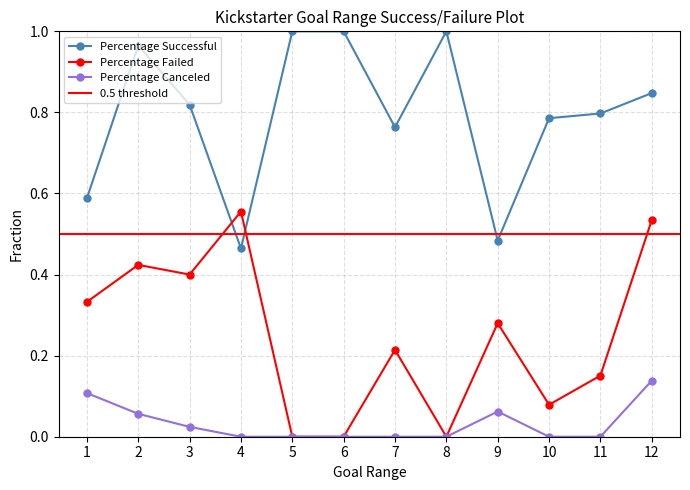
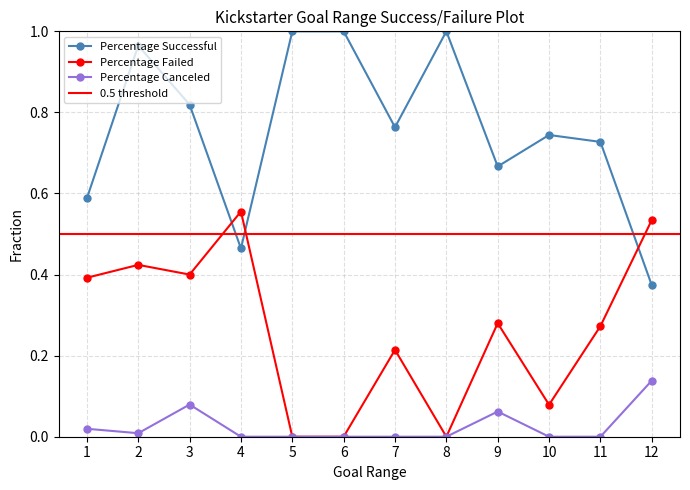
  {
    "Percentage Successful": {
      "1": 0.59,
      "3": 0.82,
      "4": 0.46,
      "5": 1.00,
      "6": 1.00,
      "7": 0.76,
      "8": 1.00,
-     "9": 0.48,
-     "10": 0.79,
-     "11": 0.80,
-     "12": 0.85
+     "9": 0.67,
+     "10": 0.74,
+     "11": 0.73,
+     "12": 0.37
    },
    "Percentage Failed": {
-     "1": 0.33,
+     "1": 0.39,
      "2": 0.42,
      "3": 0.40,
      "4": 0.56,
      "7": 0.21,
      "9": 0.28,
      "10": 0.08,
-     "11": 0.15,
+     "11": 0.27,
      "12": 0.53
    },
    "Percentage Canceled": {
-     "1": 0.11,
-     "2": 0.06,
-     "3": 0.02,
+     "1": 0.02,
+     "2": 0.01,
+     "3": 0.08,
      "4": 0.00,
      "7": 0.00,
      "9": 0.06,
      "10": 0.00,
      "11": 0.00,
      "12": 0.14
    }
  }
